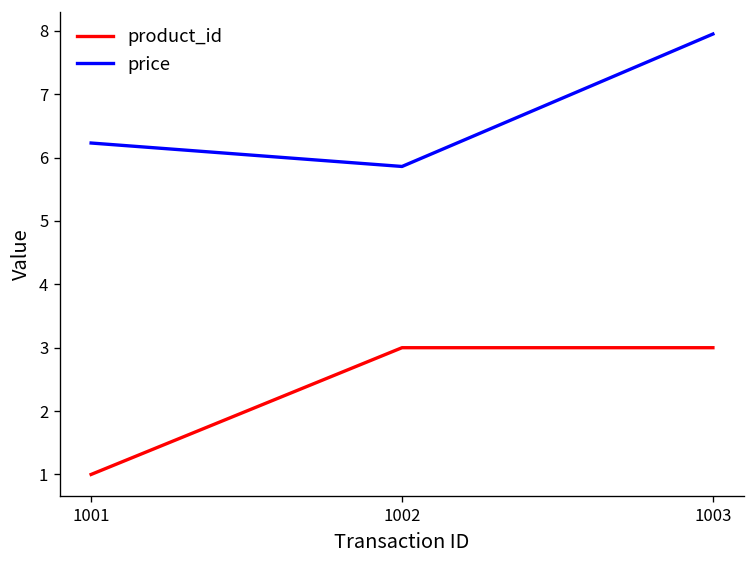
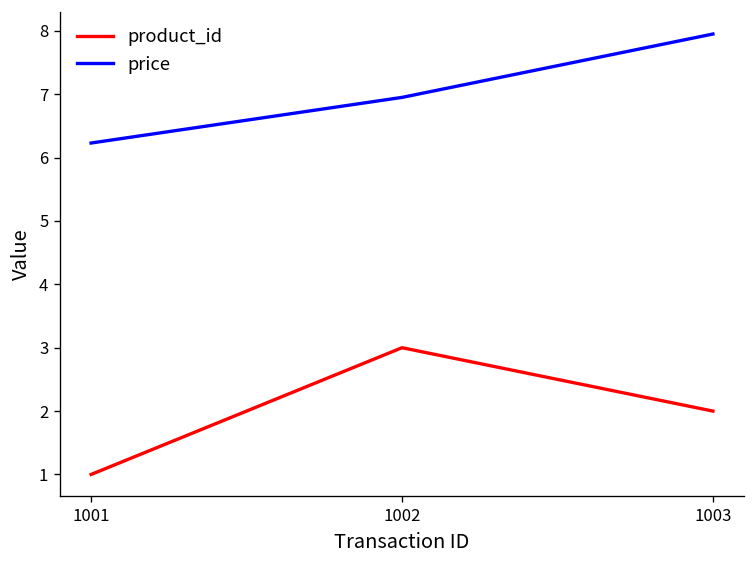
  {
    "product_id": {
      "1001": 1,
      "1002": 3,
-     "1003": 3
+     "1003": 2
    },
    "price": {
      "1001": 6.2,
-     "1002": 5.9,
+     "1002": 7.0,
      "1003": 8.0
    }
  }
